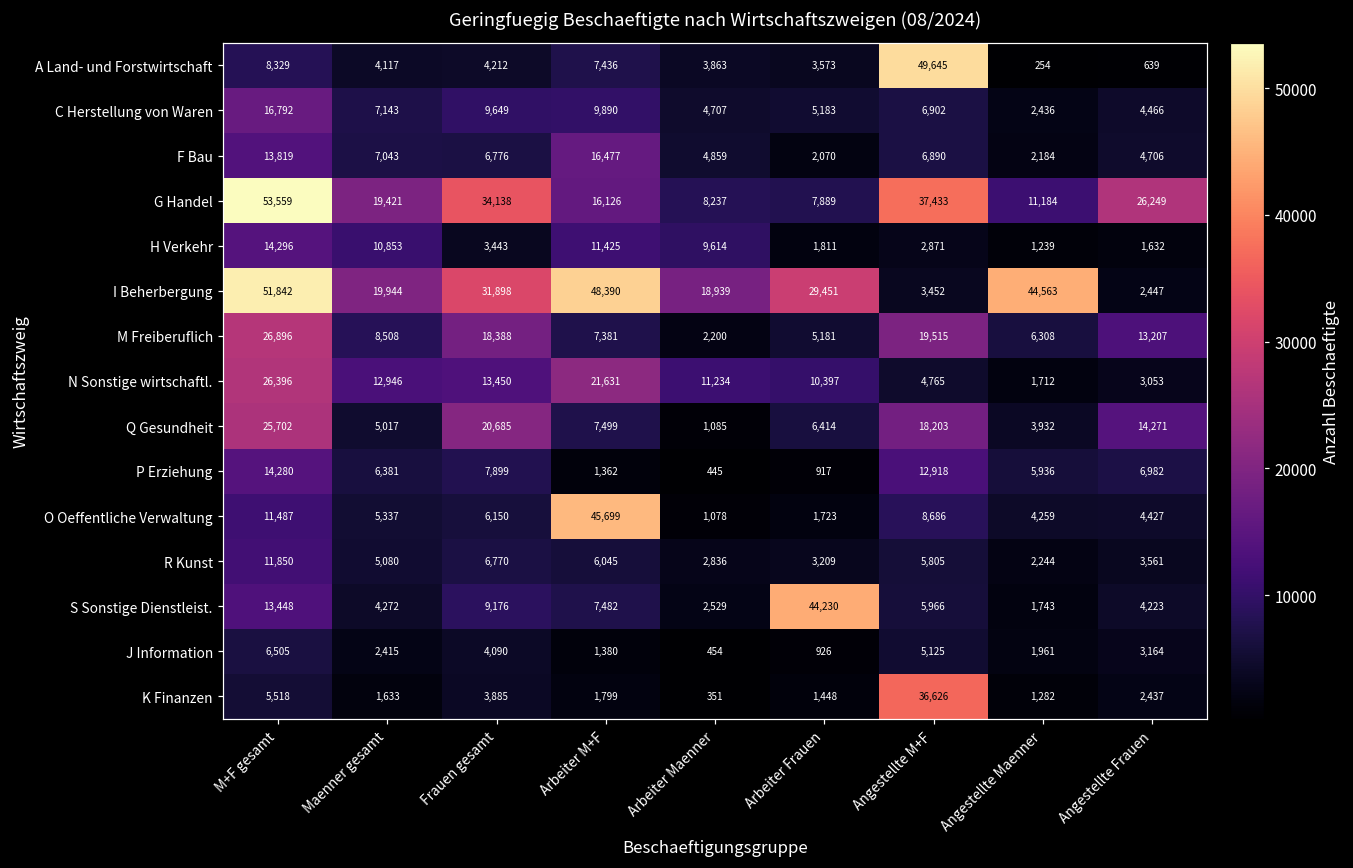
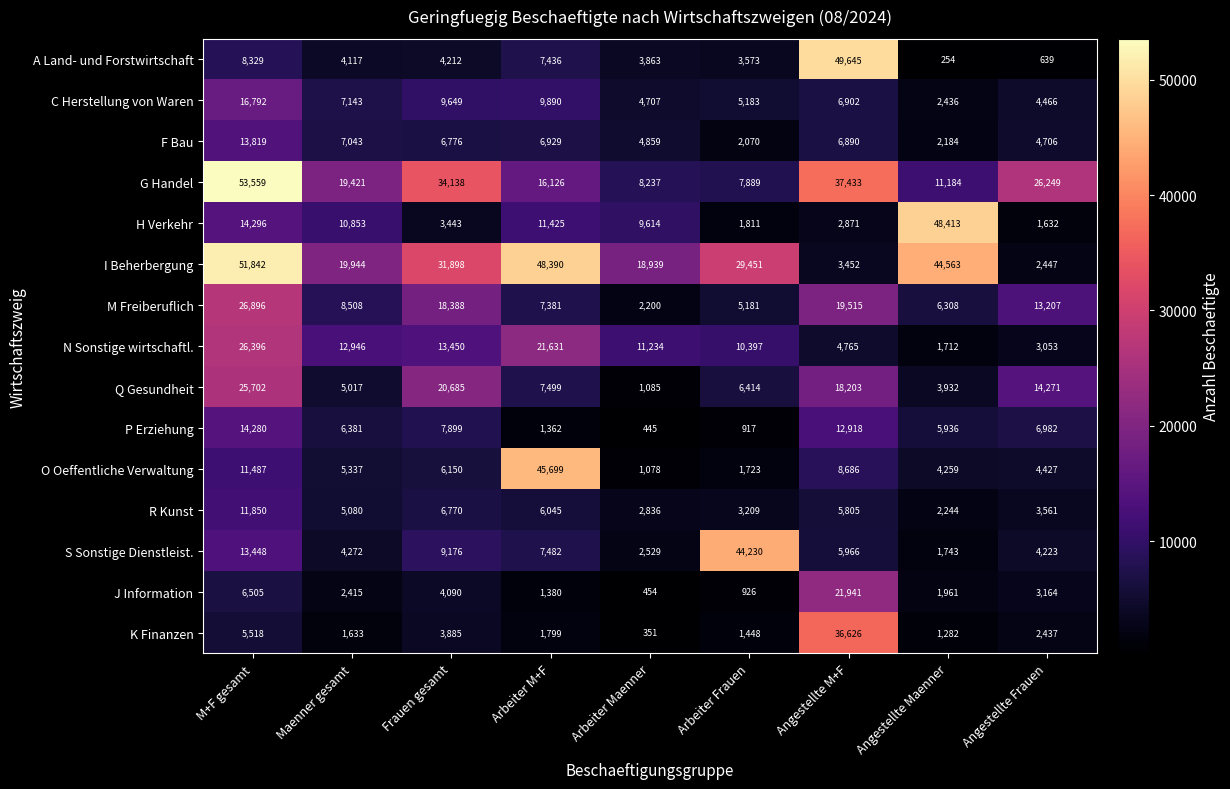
  {
    "A Land- und Forstwirtschaft": {
      "M+F gesamt": "8,329",
      "Maenner gesamt": "4,117",
      "Frauen gesamt": "4,212",
      "Arbeiter M+F": "7,436",
      "Arbeiter Maenner": "3,863",
      "Arbeiter Frauen": "3,573",
      "Angestellte M+F": "49,645",
      "Angestellte Maenner": "254",
      "Angestellte Frauen": "639"
    },
    "C Herstellung von Waren": {
      "M+F gesamt": "16,792",
      "Maenner gesamt": "7,143",
      "Frauen gesamt": "9,649",
      "Arbeiter M+F": "9,890",
      "Arbeiter Maenner": "4,707",
      "Arbeiter Frauen": "5,183",
      "Angestellte M+F": "6,902",
      "Angestellte Maenner": "2,436",
      "Angestellte Frauen": "4,466"
    },
    "F Bau": {
      "M+F gesamt": "13,819",
      "Maenner gesamt": "7,043",
      "Frauen gesamt": "6,776",
-     "Arbeiter M+F": "16,477",
+     "Arbeiter M+F": "6,929",
      "Arbeiter Maenner": "4,859",
      "Arbeiter Frauen": "2,070",
      "Angestellte M+F": "6,890",
      "Angestellte Maenner": "2,184",
      "Angestellte Frauen": "4,706"
    },
    "G Handel": {
      "M+F gesamt": "53,559",
      "Maenner gesamt": "19,421",
      "Frauen gesamt": "34,138",
      "Arbeiter M+F": "16,126",
      "Arbeiter Maenner": "8,237",
      "Arbeiter Frauen": "7,889",
      "Angestellte M+F": "37,433",
      "Angestellte Maenner": "11,184",
      "Angestellte Frauen": "26,249"
    },
    "H Verkehr": {
      "M+F gesamt": "14,296",
      "Maenner gesamt": "10,853",
      "Frauen gesamt": "3,443",
      "Arbeiter M+F": "11,425",
      "Arbeiter Maenner": "9,614",
      "Arbeiter Frauen": "1,811",
      "Angestellte M+F": "2,871",
-     "Angestellte Maenner": "1,239",
+     "Angestellte Maenner": "48,413",
      "Angestellte Frauen": "1,632"
    },
    "I Beherbergung": {
      "M+F gesamt": "51,842",
      "Maenner gesamt": "19,944",
      "Frauen gesamt": "31,898",
      "Arbeiter M+F": "48,390",
      "Arbeiter Maenner": "18,939",
      "Arbeiter Frauen": "29,451",
      "Angestellte M+F": "3,452",
      "Angestellte Maenner": "44,563",
      "Angestellte Frauen": "2,447"
    },
    "M Freiberuflich": {
      "M+F gesamt": "26,896",
      "Maenner gesamt": "8,508",
      "Frauen gesamt": "18,388",
      "Arbeiter M+F": "7,381",
      "Arbeiter Maenner": "2,200",
      "Arbeiter Frauen": "5,181",
      "Angestellte M+F": "19,515",
      "Angestellte Maenner": "6,308",
      "Angestellte Frauen": "13,207"
    },
    "N Sonstige wirtschaftl.": {
      "M+F gesamt": "26,396",
      "Maenner gesamt": "12,946",
      "Frauen gesamt": "13,450",
      "Arbeiter M+F": "21,631",
      "Arbeiter Maenner": "11,234",
      "Arbeiter Frauen": "10,397",
      "Angestellte M+F": "4,765",
      "Angestellte Maenner": "1,712",
      "Angestellte Frauen": "3,053"
    },
    "Q Gesundheit": {
      "M+F gesamt": "25,702",
      "Maenner gesamt": "5,017",
      "Frauen gesamt": "20,685",
      "Arbeiter M+F": "7,499",
      "Arbeiter Maenner": "1,085",
      "Arbeiter Frauen": "6,414",
      "Angestellte M+F": "18,203",
      "Angestellte Maenner": "3,932",
      "Angestellte Frauen": "14,271"
    },
    "P Erziehung": {
      "M+F gesamt": "14,280",
      "Maenner gesamt": "6,381",
      "Frauen gesamt": "7,899",
      "Arbeiter M+F": "1,362",
      "Arbeiter Maenner": "445",
      "Arbeiter Frauen": "917",
      "Angestellte M+F": "12,918",
      "Angestellte Maenner": "5,936",
      "Angestellte Frauen": "6,982"
    },
    "O Oeffentliche Verwaltung": {
      "M+F gesamt": "11,487",
      "Maenner gesamt": "5,337",
      "Frauen gesamt": "6,150",
      "Arbeiter M+F": "45,699",
      "Arbeiter Maenner": "1,078",
      "Arbeiter Frauen": "1,723",
      "Angestellte M+F": "8,686",
      "Angestellte Maenner": "4,259",
      "Angestellte Frauen": "4,427"
    },
    "R Kunst": {
      "M+F gesamt": "11,850",
      "Maenner gesamt": "5,080",
      "Frauen gesamt": "6,770",
      "Arbeiter M+F": "6,045",
      "Arbeiter Maenner": "2,836",
      "Arbeiter Frauen": "3,209",
      "Angestellte M+F": "5,805",
      "Angestellte Maenner": "2,244",
      "Angestellte Frauen": "3,561"
    },
    "S Sonstige Dienstleist.": {
      "M+F gesamt": "13,448",
      "Maenner gesamt": "4,272",
      "Frauen gesamt": "9,176",
      "Arbeiter M+F": "7,482",
      "Arbeiter Maenner": "2,529",
      "Arbeiter Frauen": "44,230",
      "Angestellte M+F": "5,966",
      "Angestellte Maenner": "1,743",
      "Angestellte Frauen": "4,223"
    },
    "J Information": {
      "M+F gesamt": "6,505",
      "Maenner gesamt": "2,415",
      "Frauen gesamt": "4,090",
      "Arbeiter M+F": "1,380",
      "Arbeiter Maenner": "454",
      "Arbeiter Frauen": "926",
-     "Angestellte M+F": "5,125",
+     "Angestellte M+F": "21,941",
      "Angestellte Maenner": "1,961",
      "Angestellte Frauen": "3,164"
    },
    "K Finanzen": {
      "M+F gesamt": "5,518",
      "Maenner gesamt": "1,633",
      "Frauen gesamt": "3,885",
      "Arbeiter M+F": "1,799",
      "Arbeiter Maenner": "351",
      "Arbeiter Frauen": "1,448",
      "Angestellte M+F": "36,626",
      "Angestellte Maenner": "1,282",
      "Angestellte Frauen": "2,437"
    }
  }
